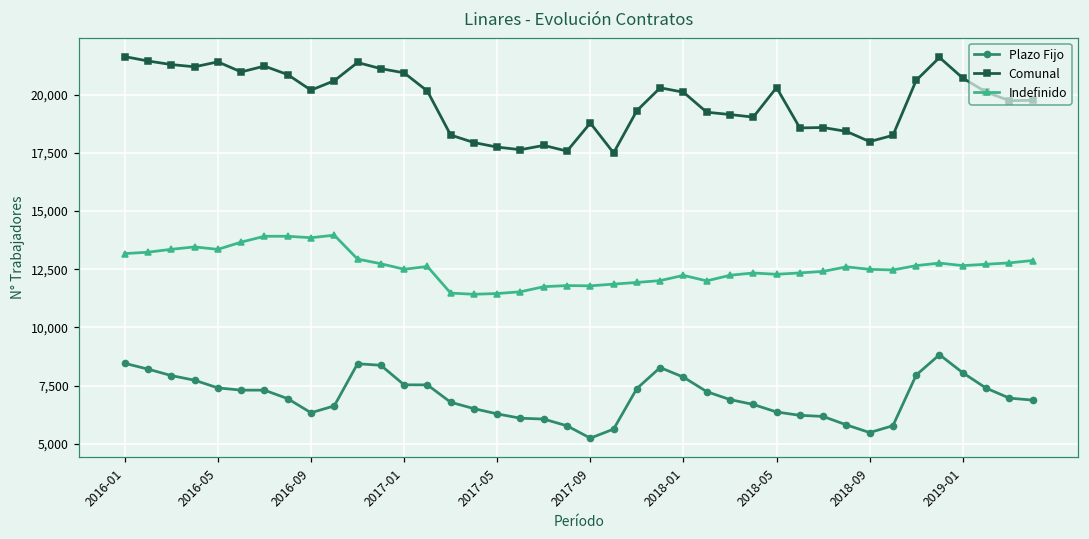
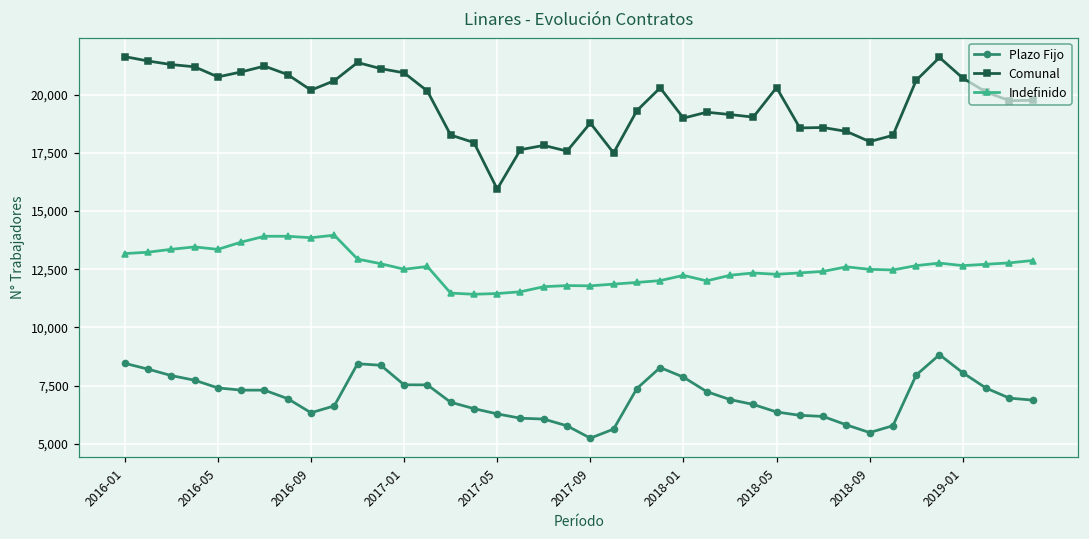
  {
    "Comunal": {
      "2016-01": "21,600",
-     "2016-05": "21,400",
+     "2016-05": "20,800",
      "2016-09": "20,200",
      "2017-01": "20,900",
-     "2017-05": "17,700",
+     "2017-05": "15,900",
      "2017-09": "18,800",
-     "2018-01": "20,100",
+     "2018-01": "19,000",
      "2018-05": "20,300",
      "2018-09": "18,000",
      "2019-01": "20,700"
    }
  }
